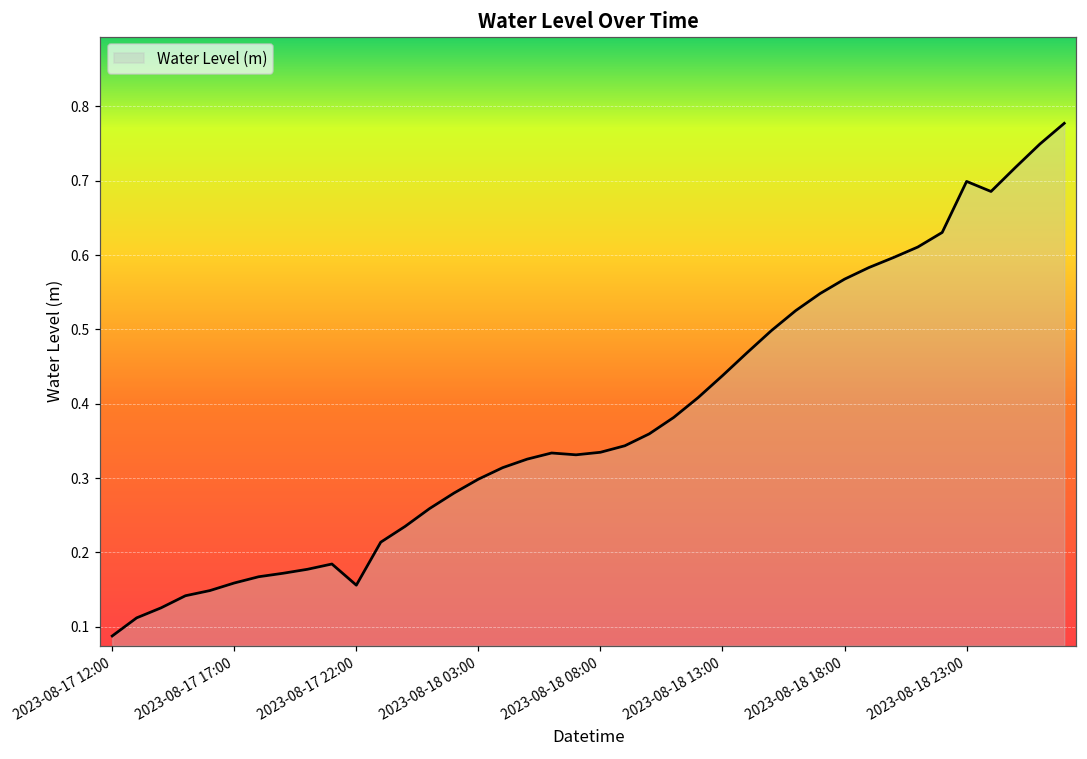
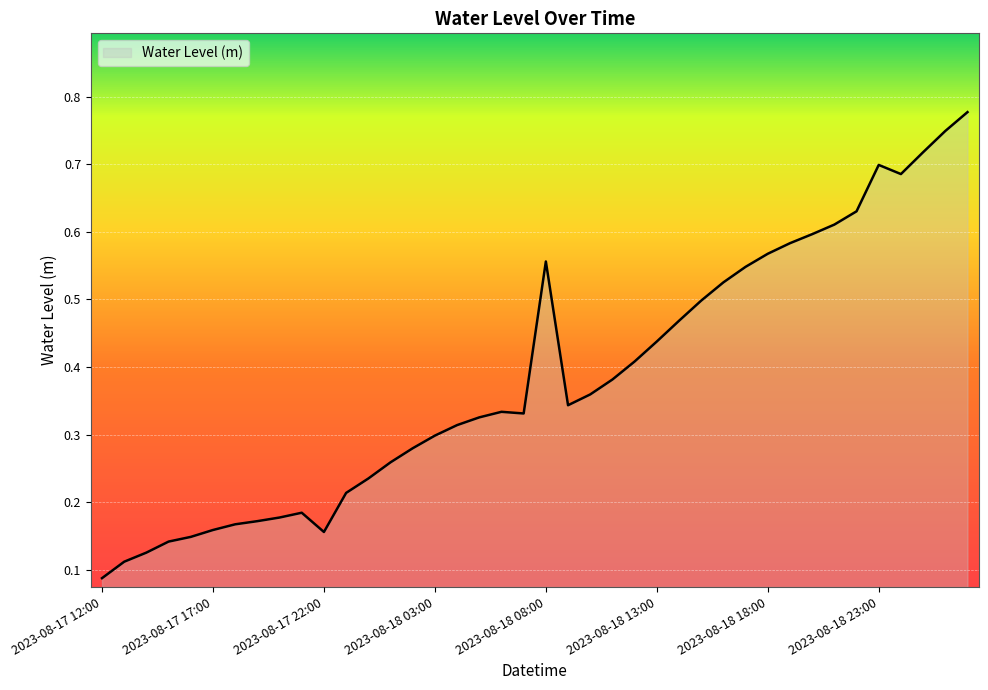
  {
    "2023-08-17 12:00": 0.09,
    "2023-08-17 17:00": 0.16,
    "2023-08-17 22:00": 0.16,
    "2023-08-18 03:00": 0.30,
-   "2023-08-18 08:00": 0.33,
+   "2023-08-18 08:00": 0.56,
    "2023-08-18 13:00": 0.44,
    "2023-08-18 18:00": 0.57,
    "2023-08-18 23:00": 0.70
  }
